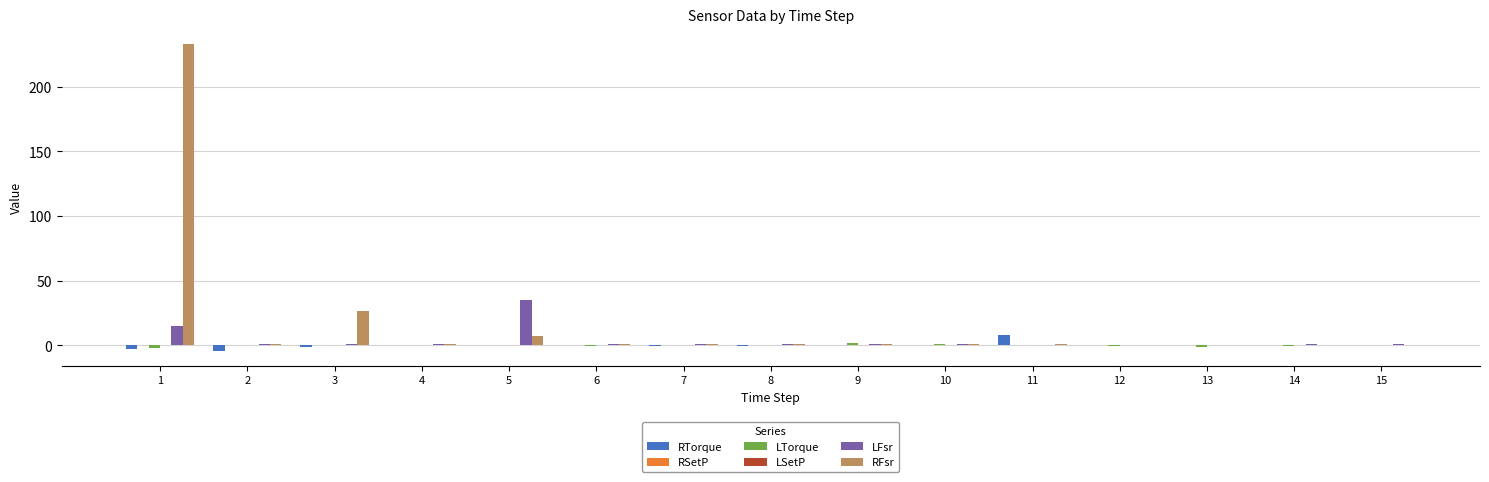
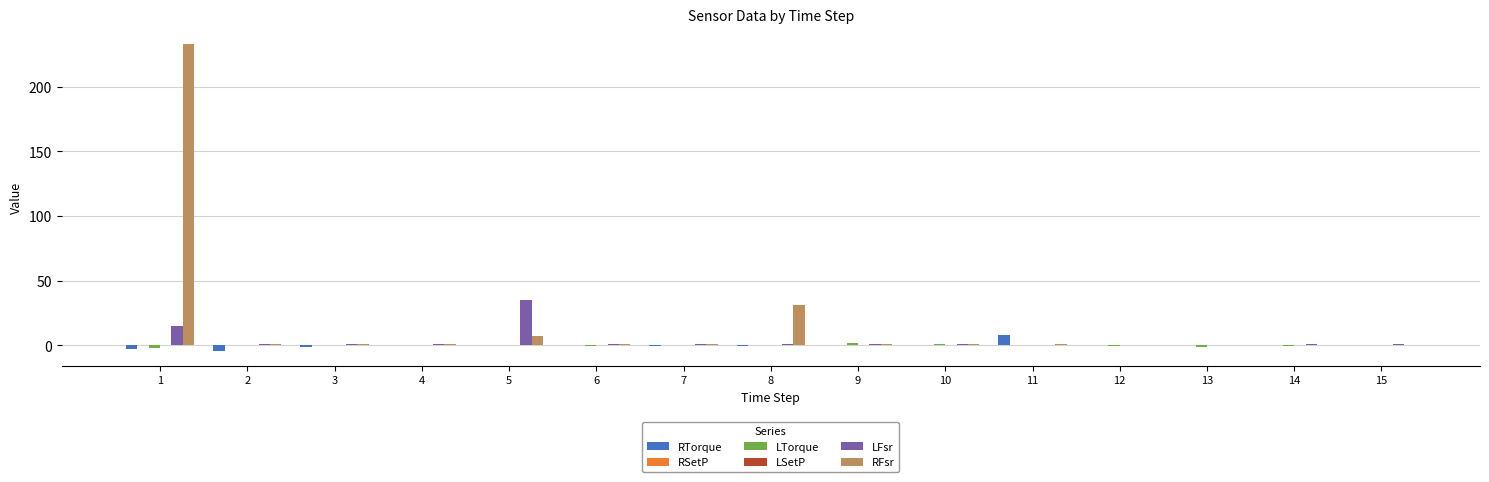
  {
    "RTorque": {
      "1": -3,
      "2": -4,
      "11": 8,
      "15": 0
    },
    "RSetP": {
      "1": 0,
      "2": 0,
      "3": 0,
      "4": 0,
      "5": 0,
      "6": 0,
      "7": 0,
      "8": 0,
      "9": 0,
      "10": 0,
      "11": 0,
      "12": 0,
      "13": 0,
      "14": 0,
      "15": 0
    },
    "LTorque": {
      "1": -2,
      "7": 0
    },
    "LSetP": {
      "1": 0,
      "2": 0,
      "3": 0,
      "4": 0,
      "5": 0,
      "6": 0,
      "7": 0,
      "8": 0,
      "9": 0,
      "10": 0,
      "11": 0,
      "12": 0,
      "13": 0,
      "14": 0,
      "15": 0
    },
    "LFsr": {
      "1": 15,
      "5": 35,
      "12": 0
    },
    "RFsr": {
      "1": 233,
-     "3": 26,
+     "3": 1,
      "5": 7,
-     "8": 1,
+     "8": 31,
      "14": 0,
      "15": 0
    }
  }
